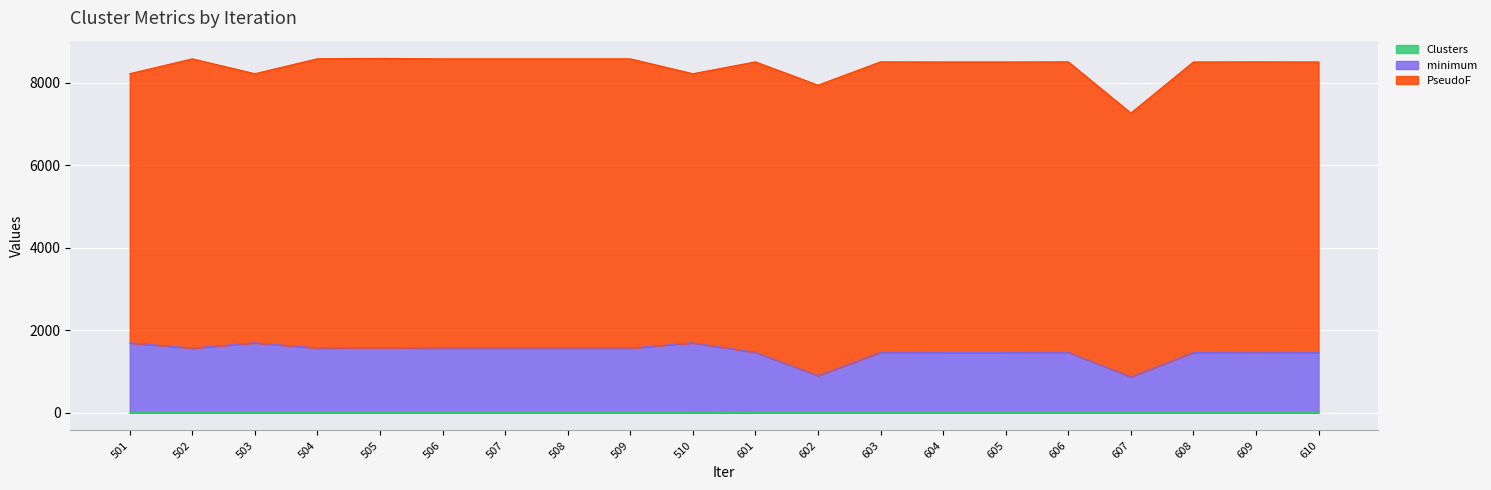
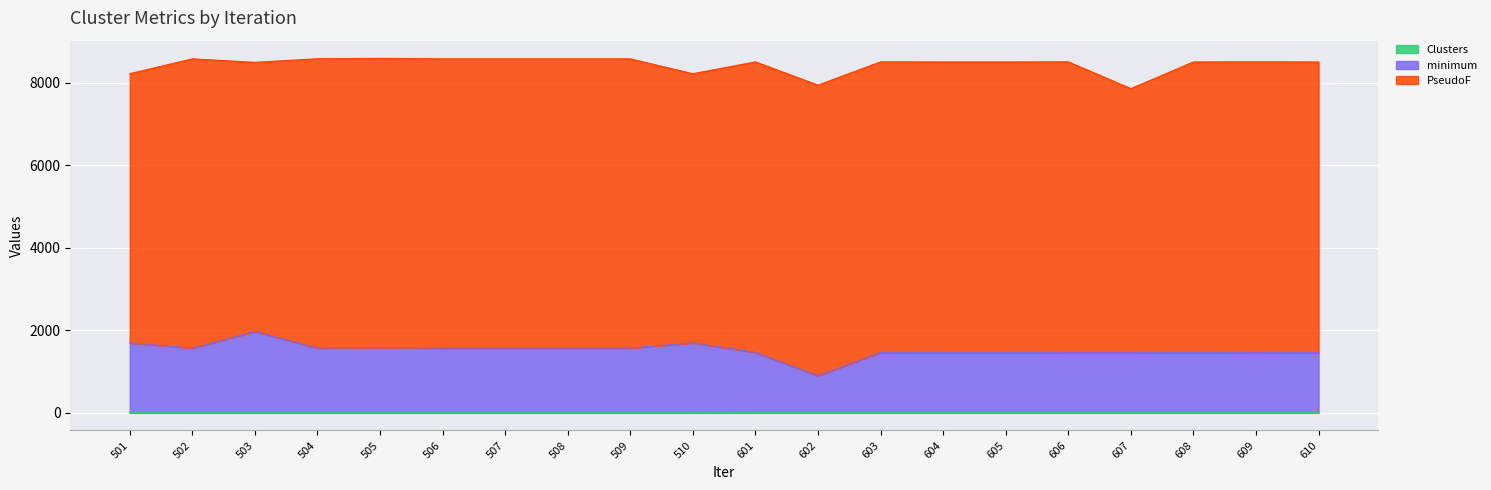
  {
    "Clusters": {
      "501": 0,
      "502": 0,
      "503": 0,
      "504": 0,
      "505": 0,
      "506": 0,
      "507": 0,
      "508": 0,
      "509": 0,
      "510": 0,
      "601": 0,
      "602": 0,
      "603": 0,
      "604": 0,
      "605": 0,
      "606": 0,
      "607": 0,
      "608": 0,
      "609": 0,
      "610": 0
    },
    "minimum": {
      "501": 1700,
      "502": 1600,
-     "503": 1700,
+     "503": 2000,
      "504": 1600,
      "505": 1600,
      "506": 1600,
      "507": 1600,
      "508": 1600,
      "509": 1600,
      "510": 1700,
      "601": 1500,
      "602": 900,
      "603": 1500,
      "604": 1500,
      "605": 1500,
      "606": 1500,
-     "607": 900,
+     "607": 1500,
      "608": 1500,
      "609": 1500,
      "610": 1500
    },
    "PseudoF": {
      "501": 6500,
      "502": 7000,
      "503": 6500,
      "504": 7000,
      "505": 7000,
      "506": 7000,
      "507": 7000,
      "508": 7000,
      "509": 7000,
      "510": 6500,
      "601": 7000,
      "602": 7000,
      "603": 7000,
      "604": 7000,
      "605": 7000,
      "606": 7000,
      "607": 6400,
      "608": 7000,
      "609": 7000,
      "610": 7000
    }
  }
